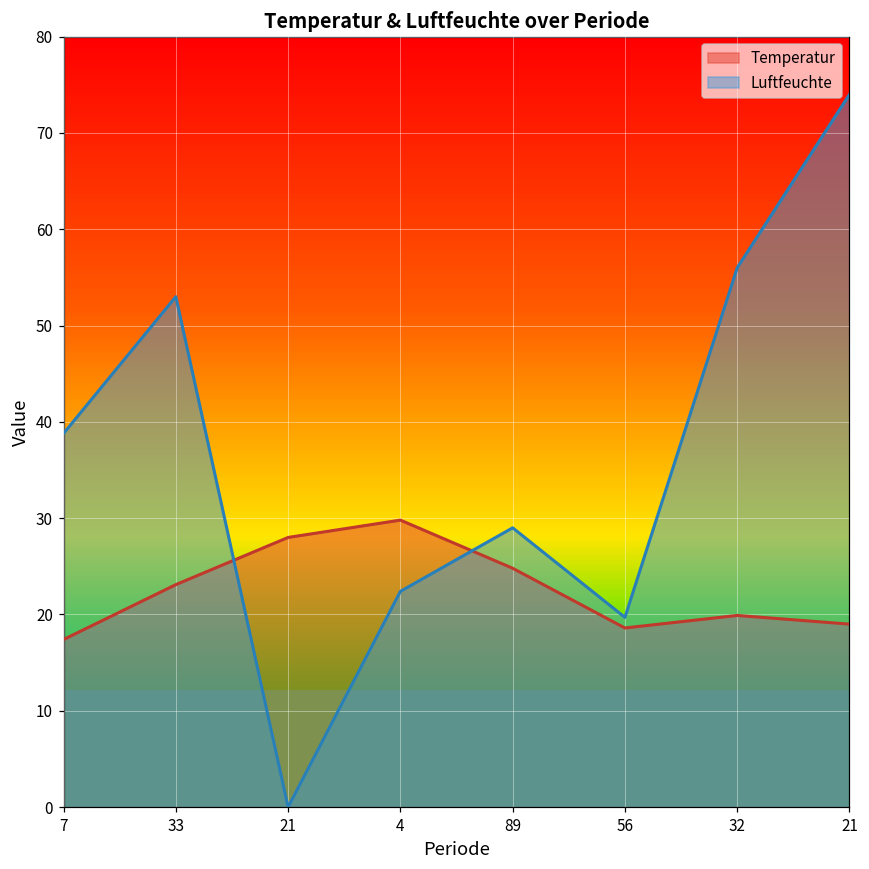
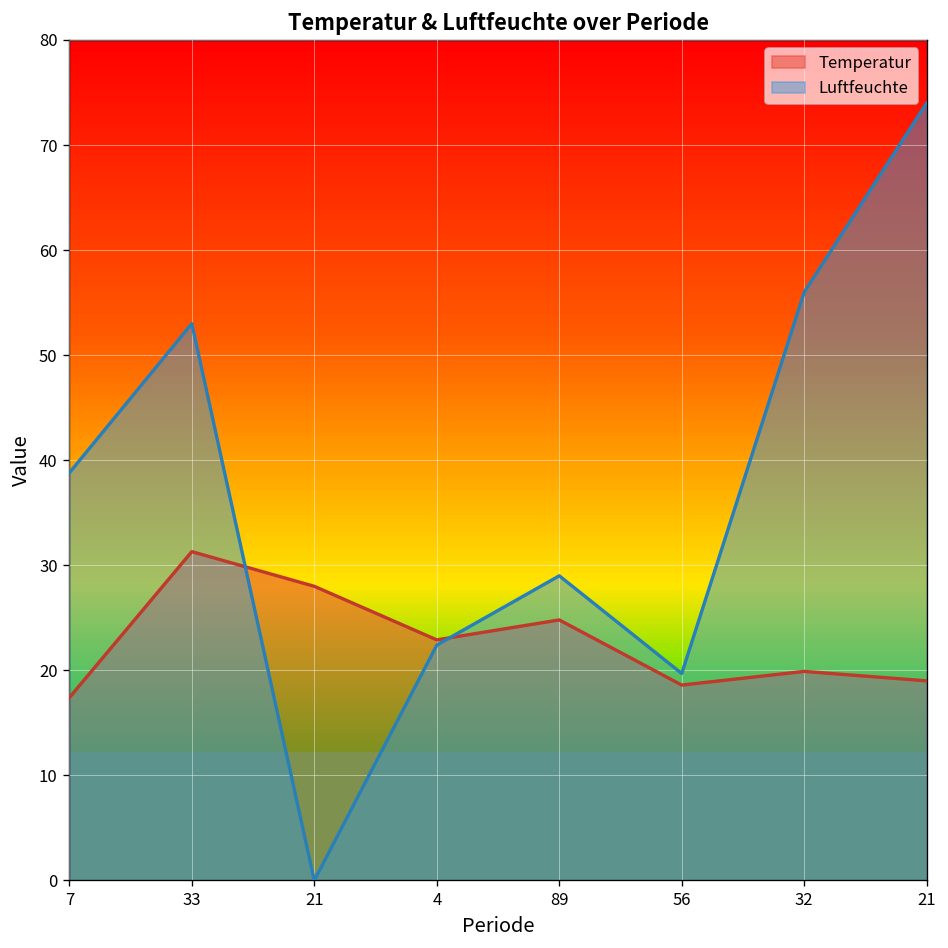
  {
    "Temperatur": {
      "7": 17,
-     "33": 23,
-     "4": 30,
+     "33": 31,
+     "4": 23,
      "89": 25,
      "56": 19,
      "32": 20
    },
    "Luftfeuchte": {
      "7": 39,
      "33": 53,
      "4": 22,
      "89": 29,
      "56": 20,
      "32": 56
    }
  }
